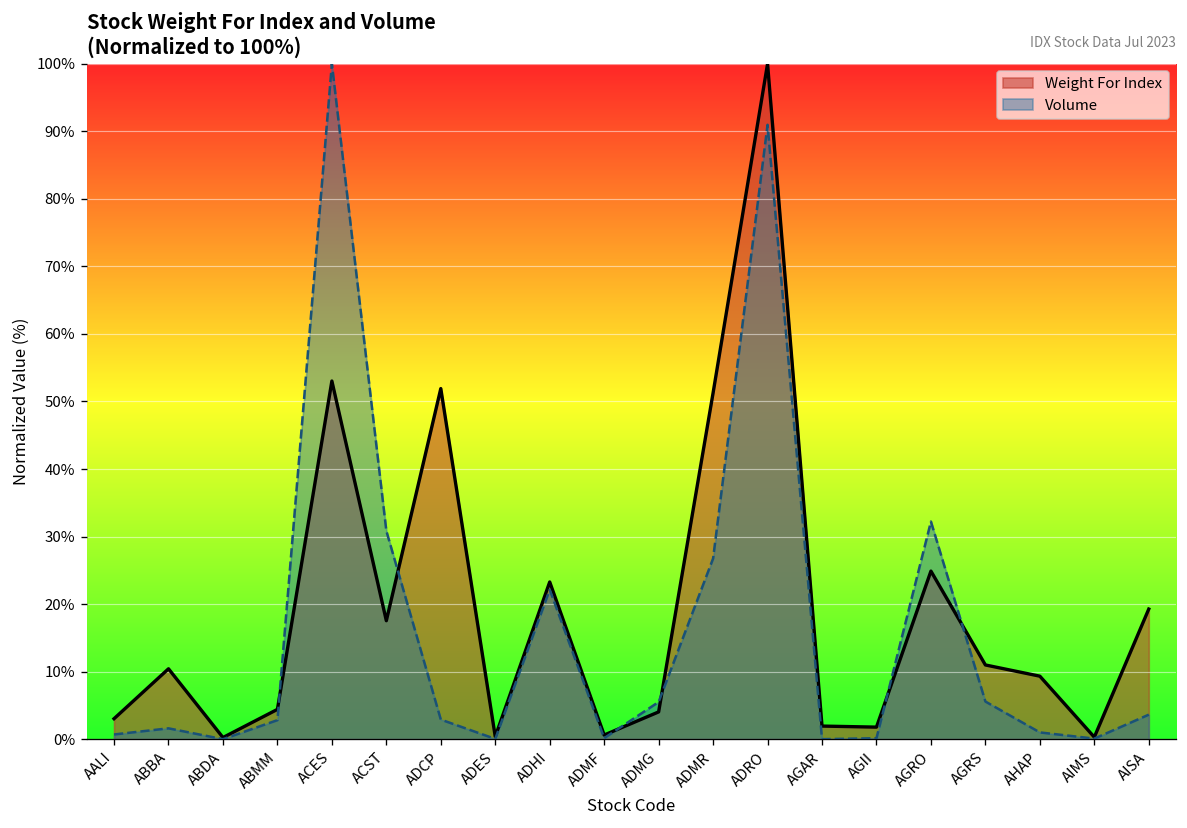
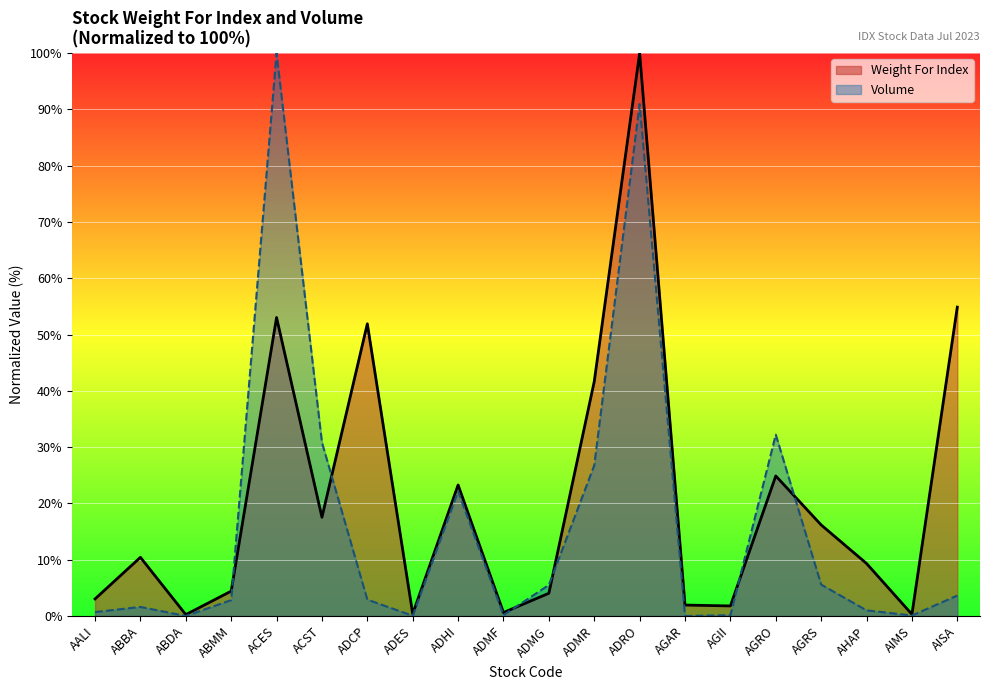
  {
    "Weight For Index": {
      "AALI": "3%",
      "ABBA": "10%",
      "ABMM": "4%",
      "ACES": "53%",
      "ACST": "18%",
      "ADCP": "52%",
      "ADHI": "23%",
      "ADMF": "1%",
      "ADMG": "4%",
-     "ADMR": "51%",
+     "ADMR": "42%",
      "ADRO": "100%",
      "AGAR": "2%",
      "AGII": "2%",
      "AGRO": "25%",
-     "AGRS": "11%",
+     "AGRS": "16%",
      "AHAP": "9%",
-     "AISA": "19%"
+     "AISA": "55%"
    },
    "Volume": {
      "AALI": "1%",
      "ABBA": "2%",
      "ABMM": "3%",
      "ACES": "100%",
      "ACST": "31%",
      "ADCP": "3%",
      "ADHI": "22%",
      "ADMF": "0%",
      "ADMG": "6%",
      "ADMR": "27%",
      "ADRO": "91%",
      "AGAR": "0%",
      "AGII": "0%",
      "AGRO": "32%",
      "AGRS": "6%",
      "AHAP": "1%",
      "AISA": "4%"
    }
  }
